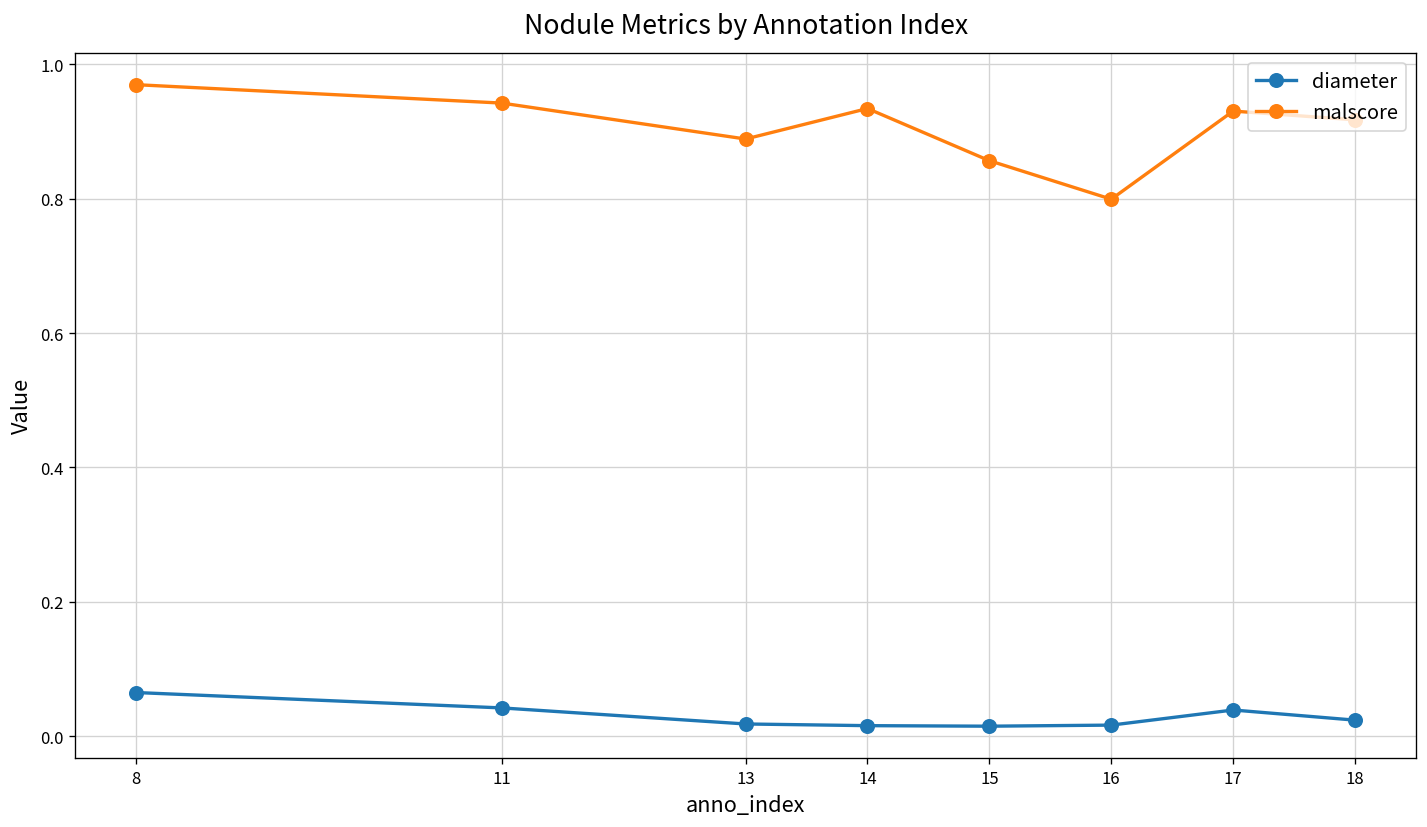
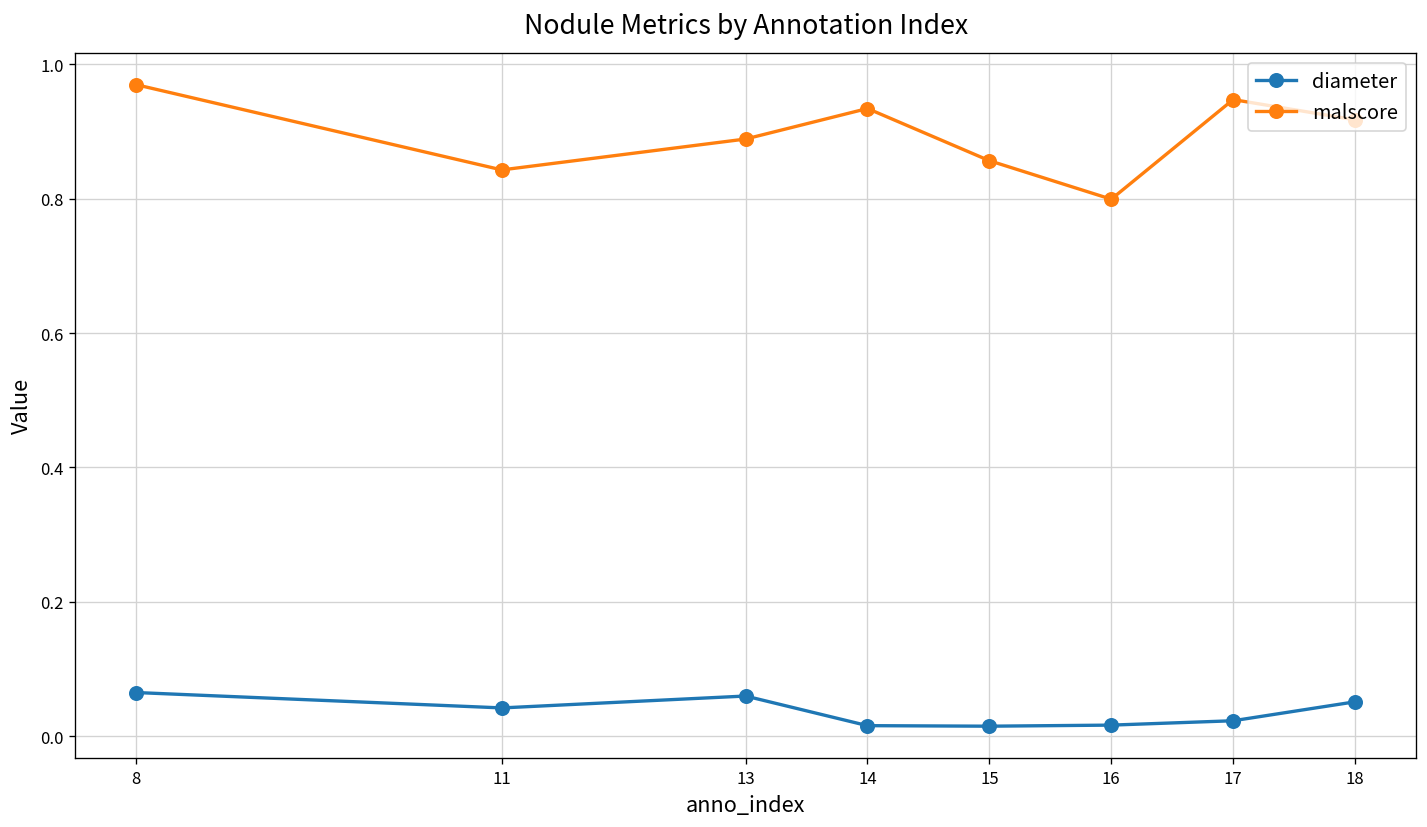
  {
    "diameter": {
      "8": 0.07,
      "11": 0.04,
-     "13": 0.02,
+     "13": 0.06,
      "14": 0.02,
      "15": 0.01,
      "16": 0.02,
-     "17": 0.04,
-     "18": 0.02
+     "17": 0.02,
+     "18": 0.05
    },
    "malscore": {
      "8": 0.97,
-     "11": 0.94,
+     "11": 0.84,
      "13": 0.89,
      "14": 0.93,
      "15": 0.86,
      "16": 0.80,
-     "17": 0.93
+     "17": 0.95
    }
  }
